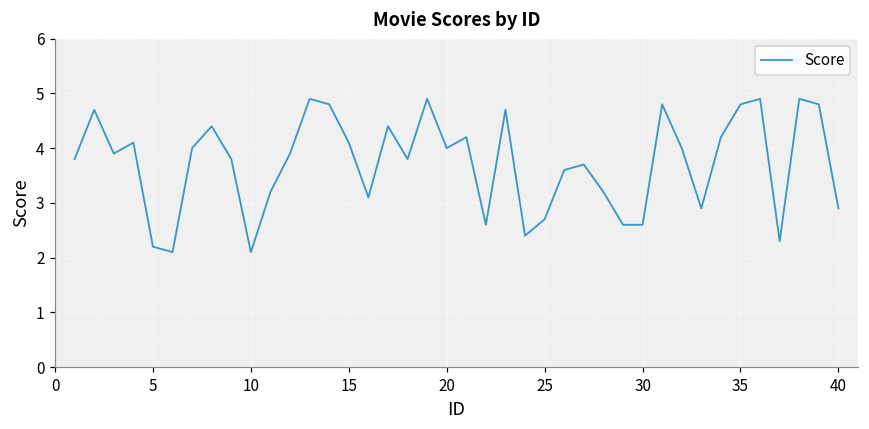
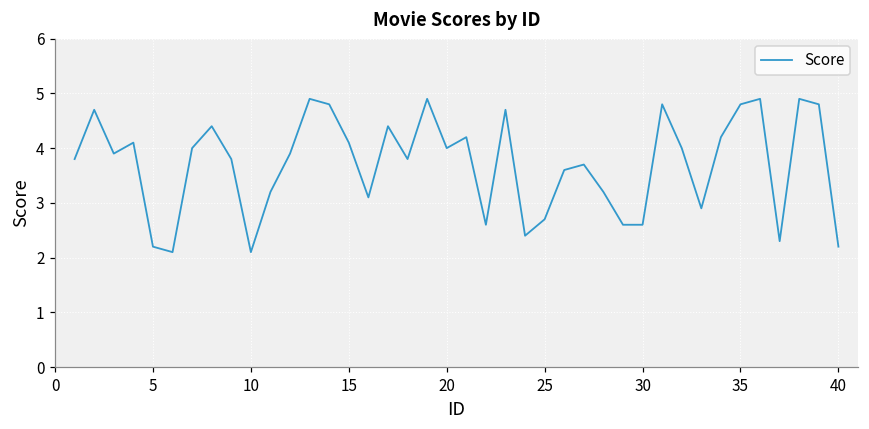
  {
    "5": 2.2,
    "10": 2.1,
    "15": 4.1,
    "20": 4.0,
    "25": 2.7,
    "30": 2.6,
    "35": 4.8,
-   "40": 2.9
+   "40": 2.2
  }
